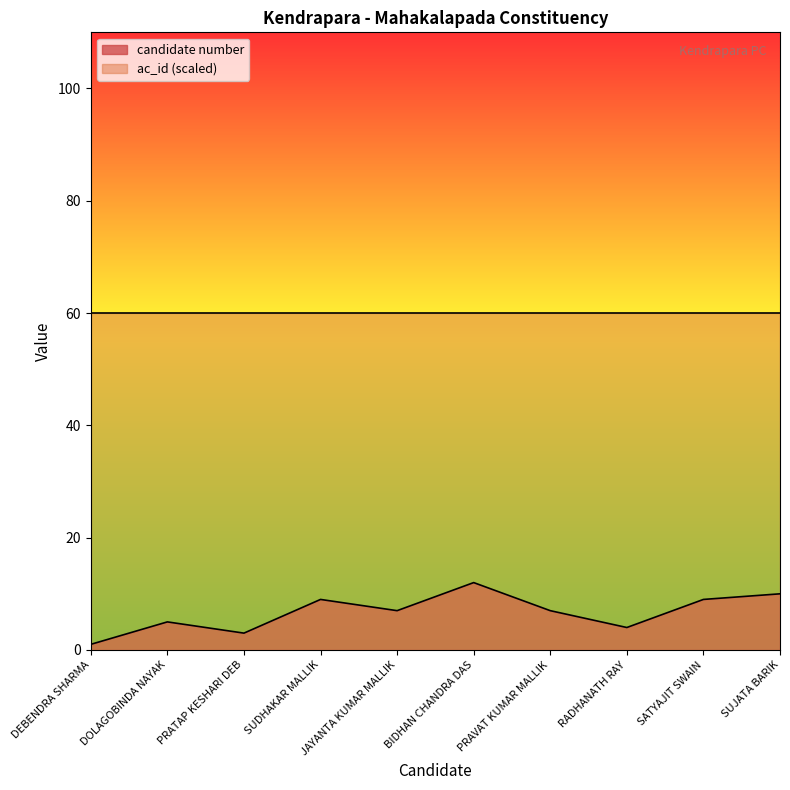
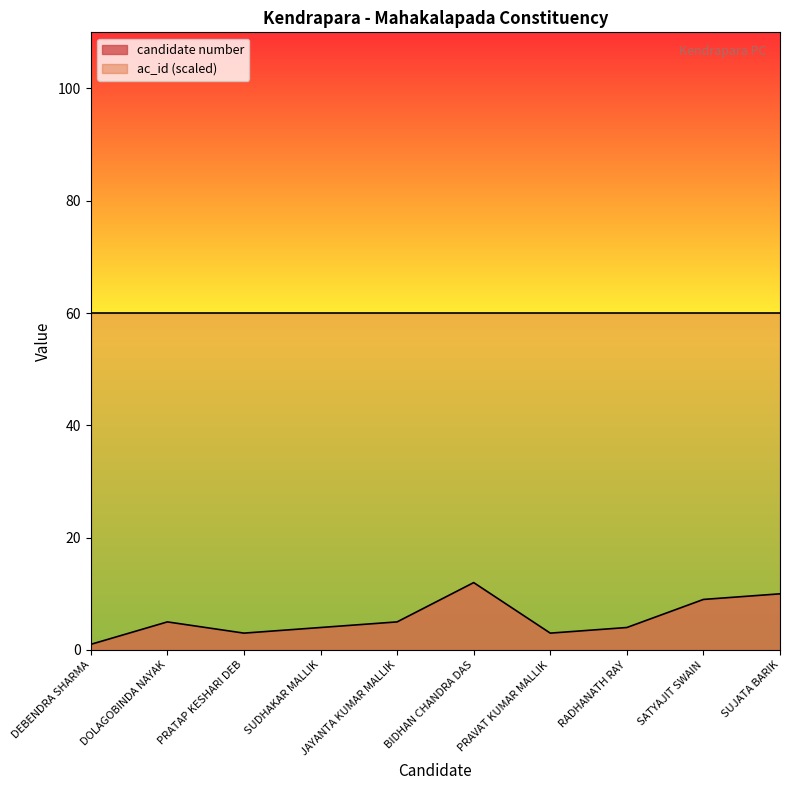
  {
    "candidate number": {
      "DEBENDRA SHARMA": 1,
      "DOLAGOBINDA NAYAK": 5,
      "PRATAP KESHARI DEB": 3,
-     "SUDHAKAR MALLIK": 9,
-     "JAYANTA KUMAR MALLIK": 7,
+     "SUDHAKAR MALLIK": 4,
+     "JAYANTA KUMAR MALLIK": 5,
      "BIDHAN CHANDRA DAS": 12,
-     "PRAVAT KUMAR MALLIK": 7,
+     "PRAVAT KUMAR MALLIK": 3,
      "RADHANATH RAY": 4,
      "SATYAJIT SWAIN": 9,
      "SUJATA BARIK": 10
    },
    "ac_id (scaled)": {
      "DEBENDRA SHARMA": 60,
      "DOLAGOBINDA NAYAK": 60,
      "PRATAP KESHARI DEB": 60,
      "SUDHAKAR MALLIK": 60,
      "JAYANTA KUMAR MALLIK": 60,
      "BIDHAN CHANDRA DAS": 60,
      "PRAVAT KUMAR MALLIK": 60,
      "RADHANATH RAY": 60,
      "SATYAJIT SWAIN": 60,
      "SUJATA BARIK": 60
    }
  }
